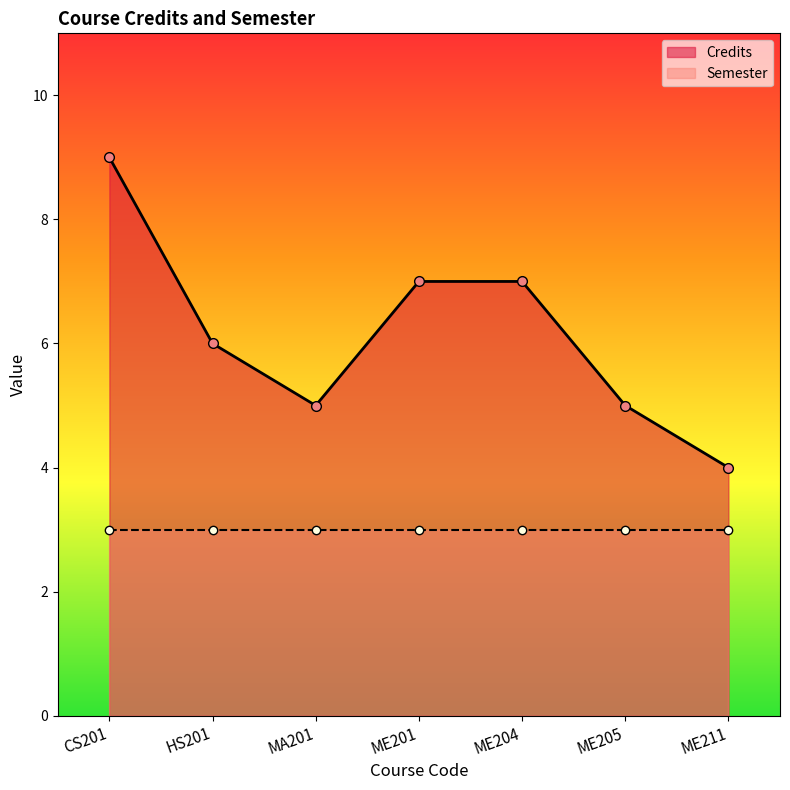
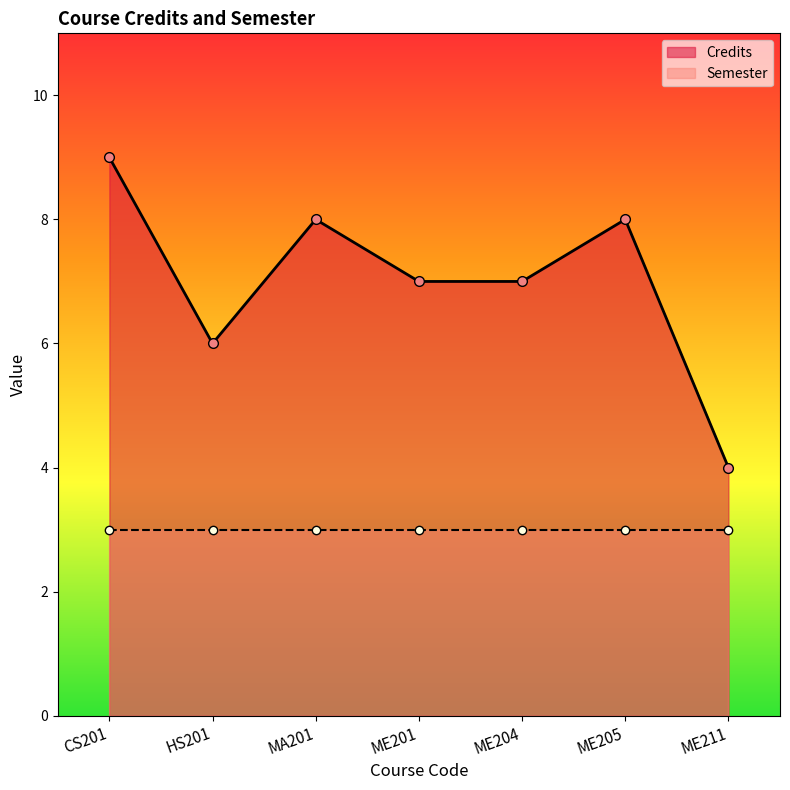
  {
    "Credits": {
      "CS201": 9,
      "HS201": 6,
-     "MA201": 5,
+     "MA201": 8,
      "ME201": 7,
      "ME204": 7,
-     "ME205": 5,
+     "ME205": 8,
      "ME211": 4
    },
    "Semester": {
      "CS201": 3,
      "HS201": 3,
      "MA201": 3,
      "ME201": 3,
      "ME204": 3,
      "ME205": 3,
      "ME211": 3
    }
  }
